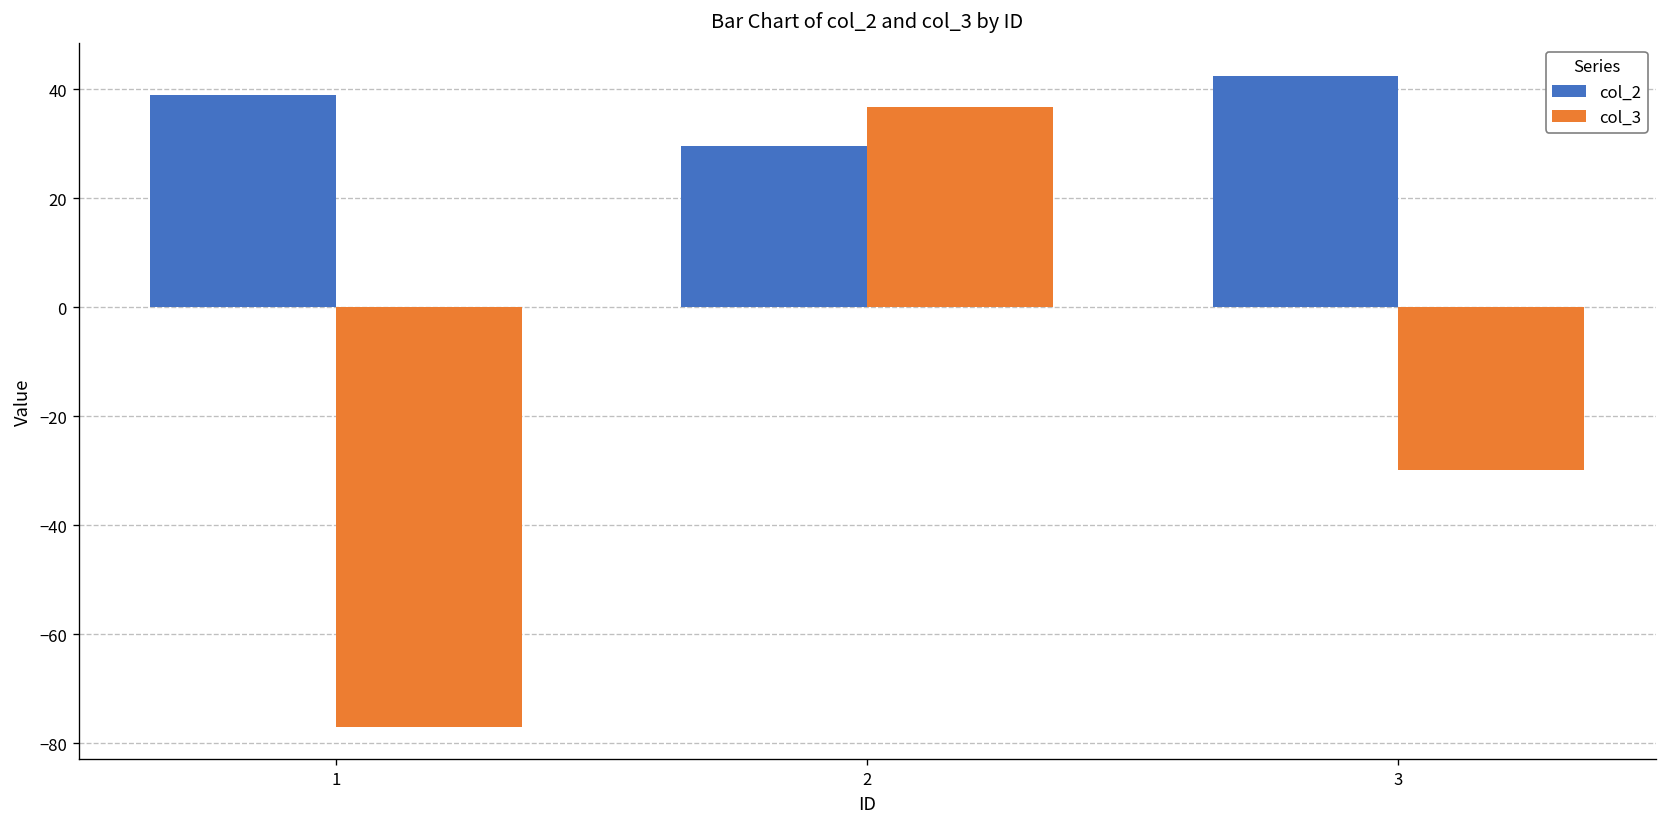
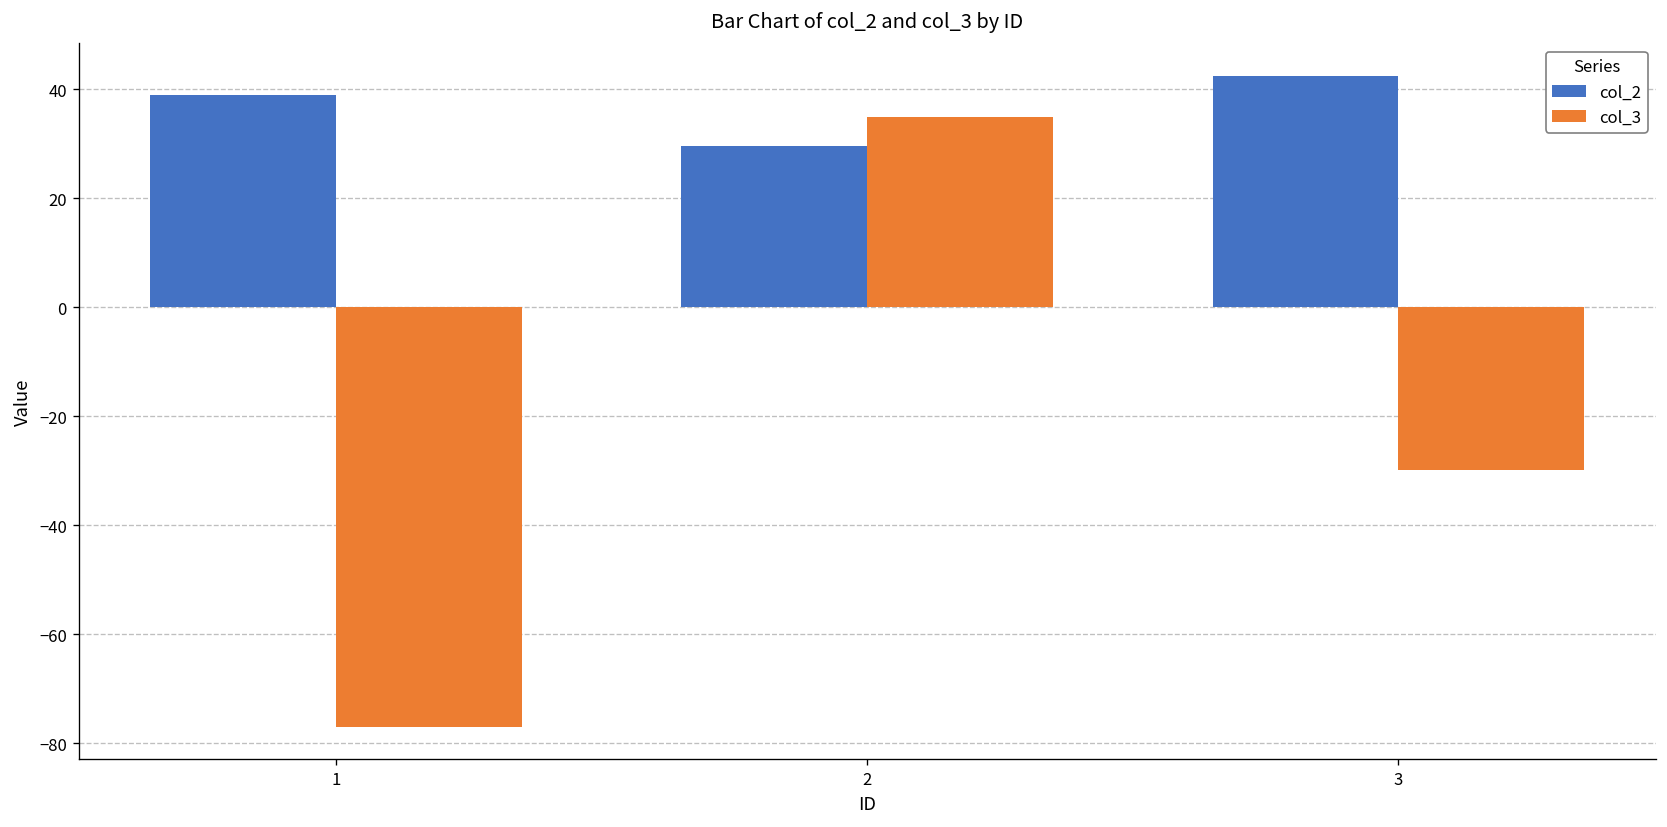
  {
    "col_2": {
      "1": 39,
      "2": 30,
      "3": 42
    },
    "col_3": {
      "1": -77,
-     "2": 37,
+     "2": 35,
      "3": -30
    }
  }
